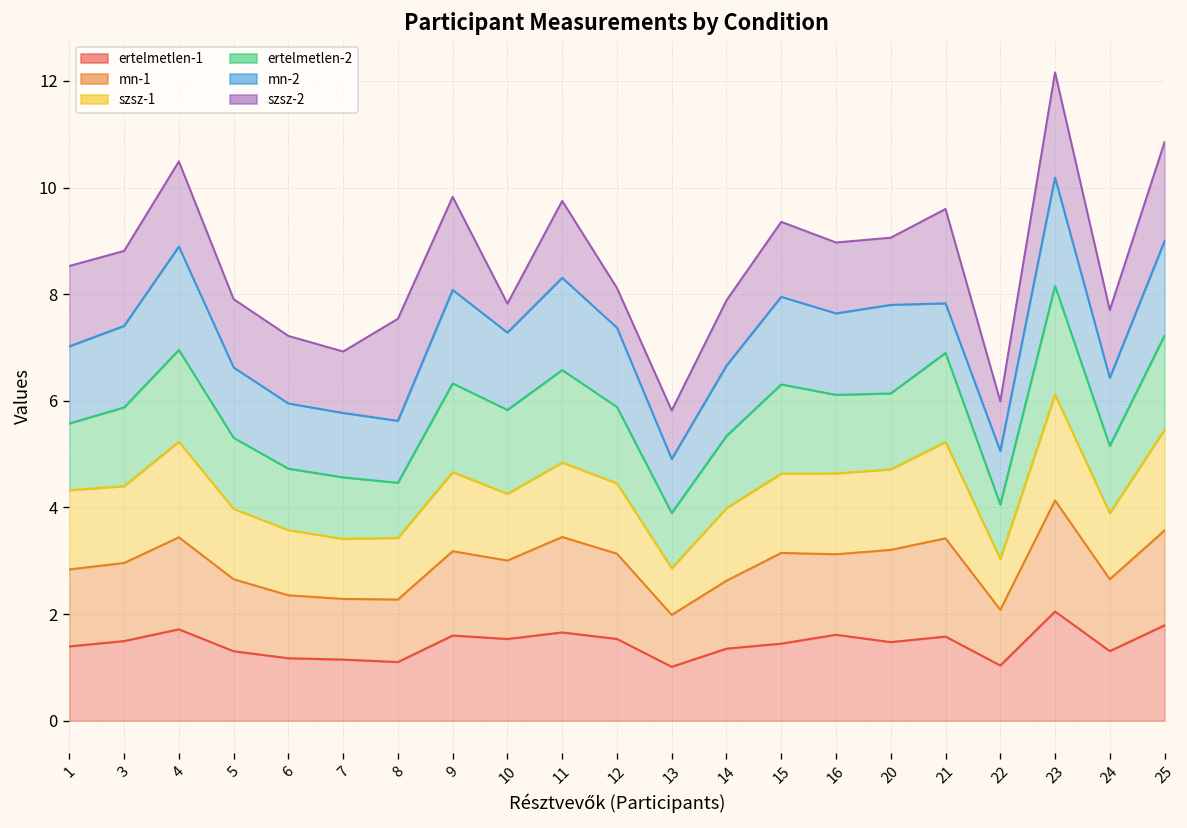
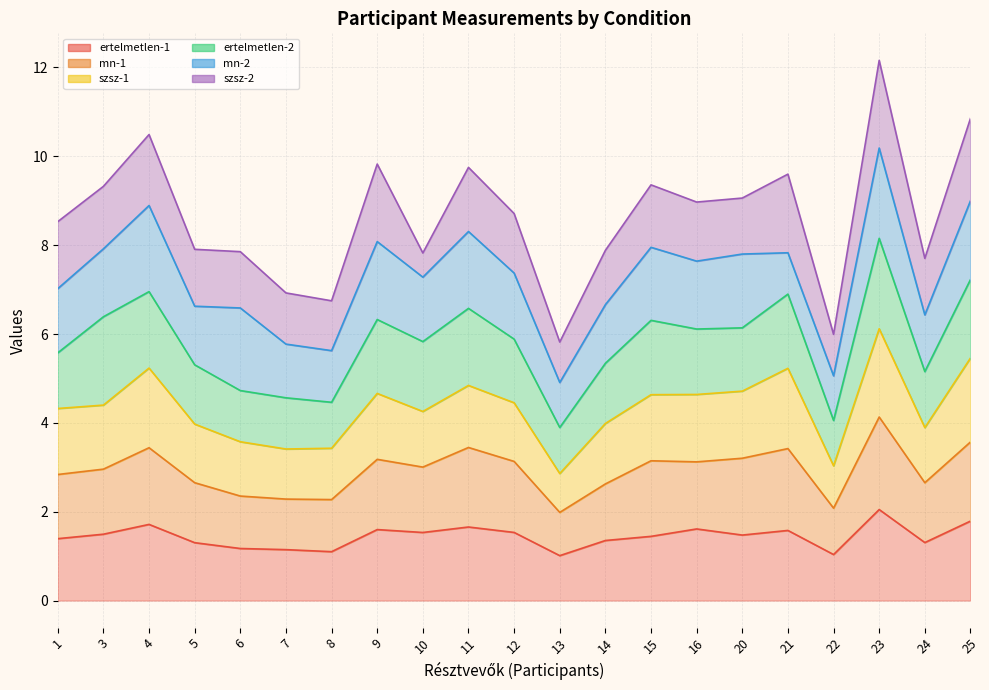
  {
    "ertelmetlen-2": {
      "1": 1.3,
-     "3": 1.5,
+     "3": 2.0,
      "4": 1.7,
      "5": 1.3,
      "6": 1.2,
      "7": 1.2,
      "8": 1.0,
      "9": 1.7,
      "10": 1.6,
      "11": 1.7,
      "12": 1.4,
      "13": 1.0,
      "14": 1.4,
      "15": 1.7,
      "16": 1.5,
      "20": 1.4,
      "21": 1.7,
      "22": 1.0,
      "23": 2.0,
      "24": 1.3,
      "25": 1.8
    },
    "mn-2": {
      "1": 1.4,
      "3": 1.5,
      "4": 1.9,
      "5": 1.3,
-     "6": 1.2,
+     "6": 1.9,
      "7": 1.2,
      "8": 1.2,
      "9": 1.8,
      "10": 1.5,
      "11": 1.7,
      "12": 1.5,
      "13": 1.0,
      "14": 1.3,
      "15": 1.6,
      "16": 1.5,
      "20": 1.7,
      "21": 0.9,
      "22": 1.0,
      "23": 2.0,
      "24": 1.3,
      "25": 1.8
    },
    "szsz-2": {
      "1": 1.5,
      "3": 1.4,
      "4": 1.6,
      "5": 1.3,
      "6": 1.3,
      "7": 1.2,
-     "8": 1.9,
+     "8": 1.1,
      "9": 1.7,
      "10": 0.5,
      "11": 1.4,
-     "12": 0.7,
+     "12": 1.3,
      "13": 0.9,
      "14": 1.2,
      "15": 1.4,
      "16": 1.3,
      "20": 1.3,
      "21": 1.8,
      "22": 0.9,
      "23": 2.0,
      "24": 1.3,
      "25": 1.9
    }
  }
